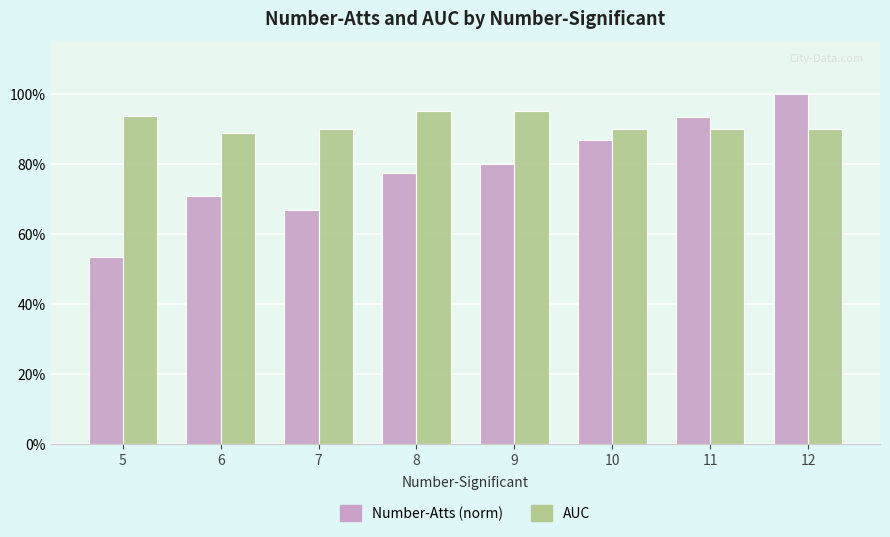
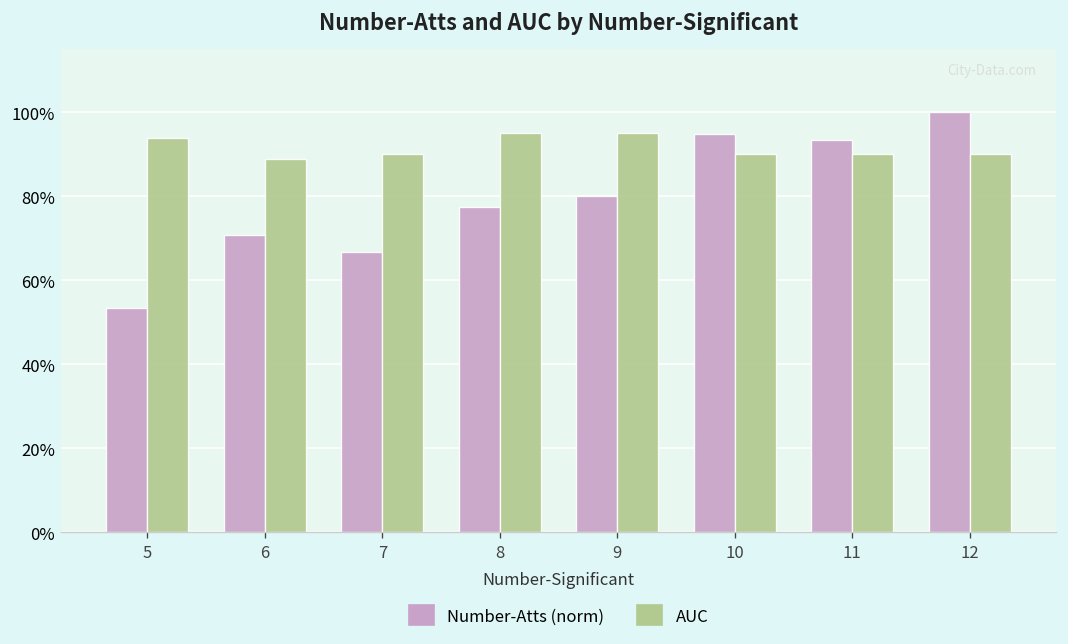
  {
    "Number-Atts (norm)": {
      "5": "53%",
      "6": "71%",
      "7": "67%",
      "8": "77%",
      "9": "80%",
-     "10": "87%",
+     "10": "95%",
      "11": "93%",
      "12": "100%"
    },
    "AUC": {
      "5": "94%",
      "6": "89%",
      "7": "90%",
      "8": "95%",
      "9": "95%",
      "10": "90%",
      "11": "90%",
      "12": "90%"
    }
  }
